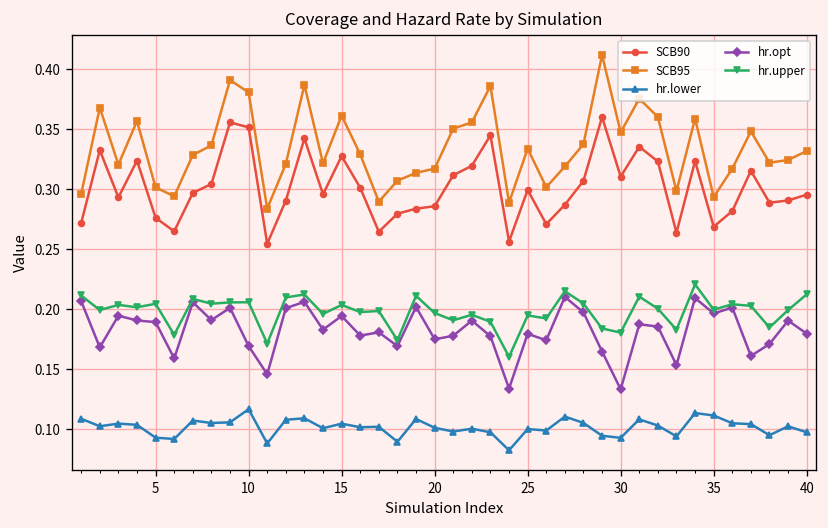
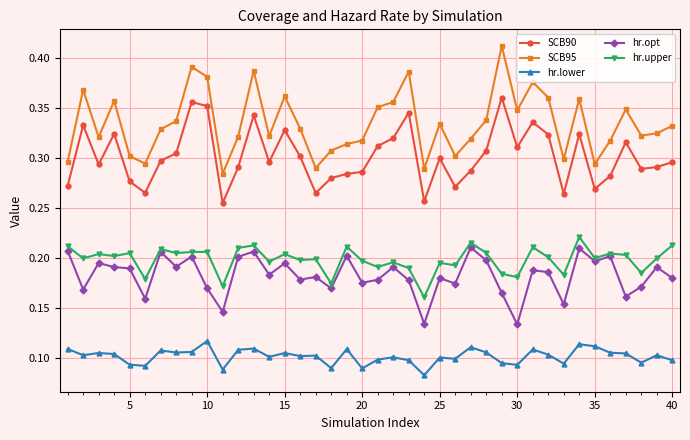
  {
    "hr.lower": {
      "5": 0.093,
      "10": 0.117,
      "15": 0.105,
-     "20": 0.101,
+     "20": 0.089,
      "25": 0.100,
      "30": 0.093,
      "35": 0.111,
      "40": 0.097
    },
    "hr.opt": {
      "5": 0.189,
      "10": 0.169,
      "15": 0.194,
      "20": 0.175,
      "25": 0.179,
      "30": 0.133,
      "35": 0.196,
      "40": 0.180
    },
    "hr.upper": {
      "5": 0.204,
      "10": 0.206,
      "15": 0.203,
      "20": 0.197,
      "25": 0.195,
      "30": 0.180,
      "35": 0.199,
      "40": 0.212
    }
  }
